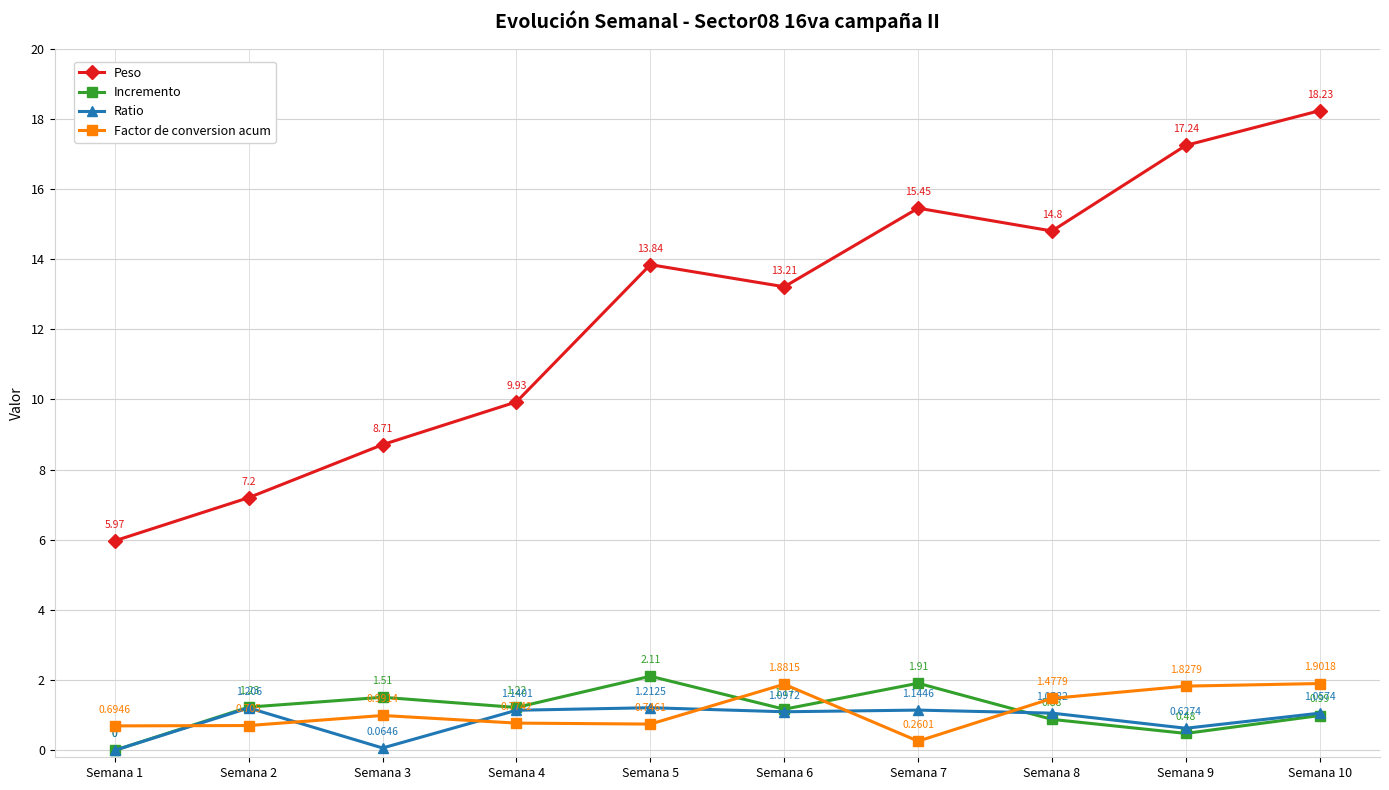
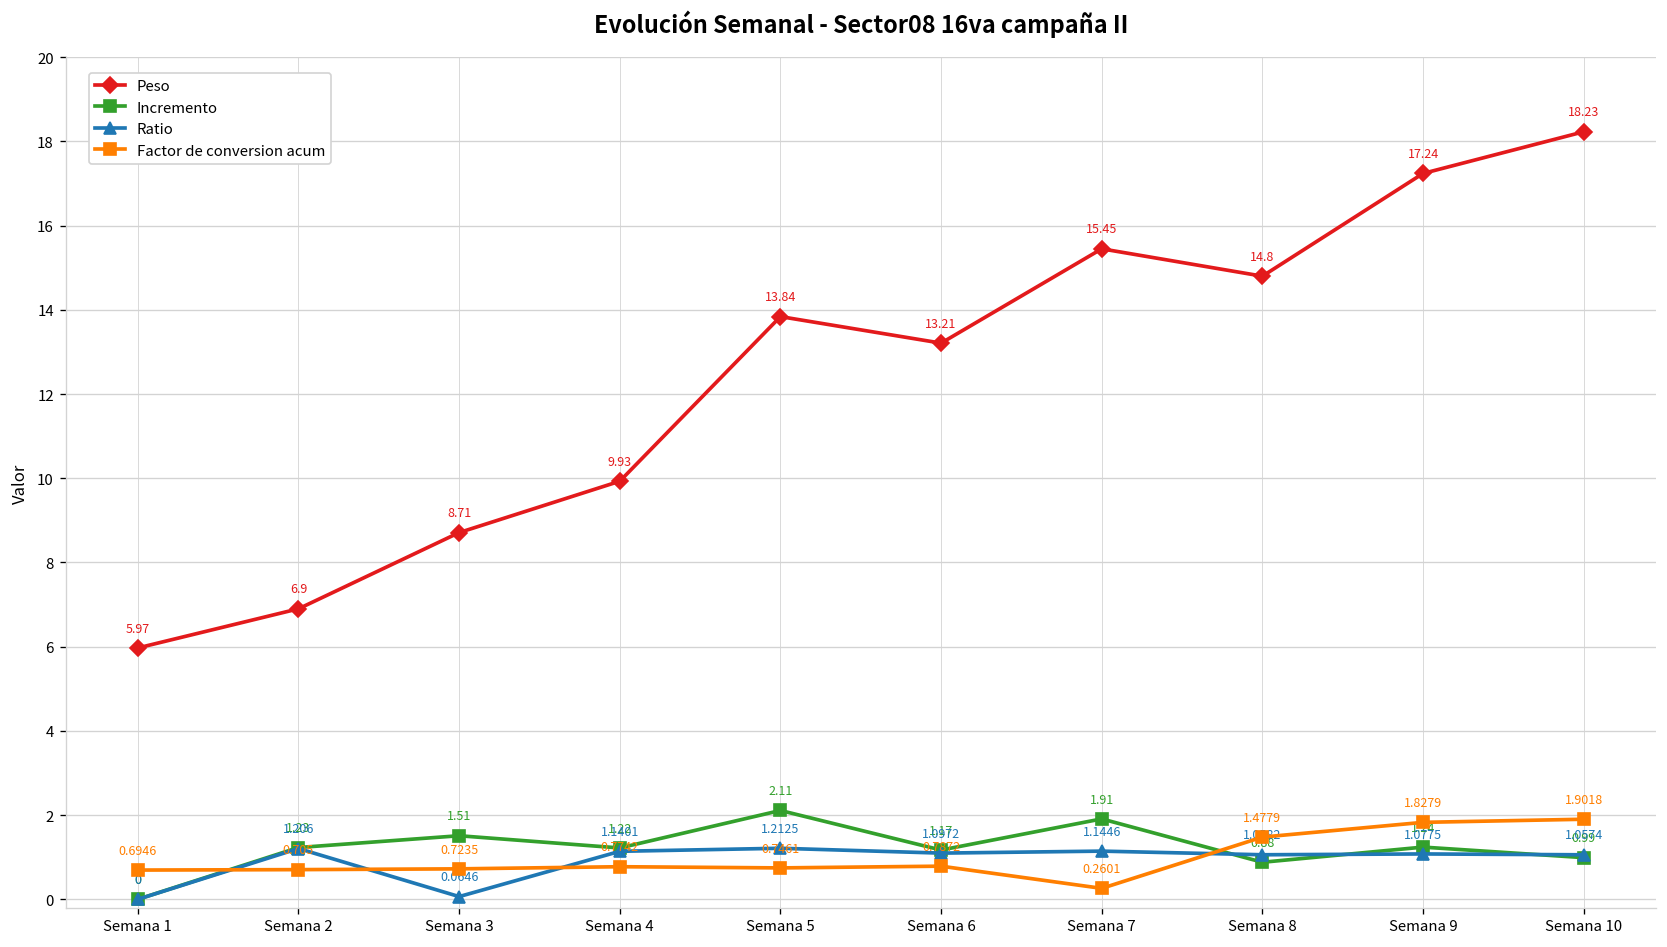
  {
    "Peso": {
      "Semana 1": 5.97,
-     "Semana 2": 7.2,
+     "Semana 2": 6.9,
      "Semana 3": 8.71,
      "Semana 4": 9.93,
      "Semana 5": 13.84,
      "Semana 6": 13.21,
      "Semana 7": 15.45,
      "Semana 8": 14.8,
      "Semana 9": 17.24,
      "Semana 10": 18.23
    },
    "Incremento": {
      "Semana 3": 1.51,
      "Semana 5": 2.11,
      "Semana 7": 1.91,
-     "Semana 9": 0.48
+     "Semana 9": 1.24
    },
    "Ratio": {
      "Semana 3": 0.0646,
      "Semana 5": 1.2125,
      "Semana 7": 1.1446,
-     "Semana 9": 0.6274
+     "Semana 9": 1.0775
    },
    "Factor de conversion acum": {
      "Semana 1": 0.6946,
-     "Semana 3": 0.9914,
-     "Semana 6": 1.8815,
+     "Semana 3": 0.7235,
+     "Semana 6": 0.7872,
      "Semana 7": 0.2601,
      "Semana 8": 1.4779,
      "Semana 9": 1.8279,
      "Semana 10": 1.9018
    }
  }
